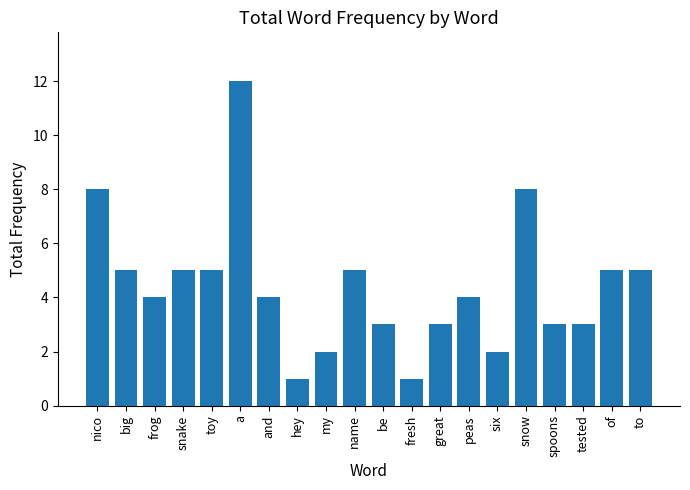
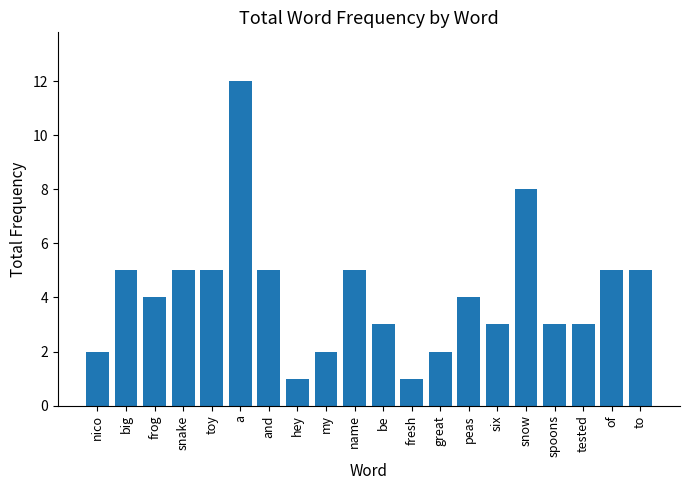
  {
-   "nico": 8,
+   "nico": 2,
    "big": 5,
    "frog": 4,
    "snake": 5,
    "toy": 5,
    "a": 12,
-   "and": 4,
+   "and": 5,
    "hey": 1,
    "my": 2,
    "name": 5,
    "be": 3,
    "fresh": 1,
-   "great": 3,
+   "great": 2,
    "peas": 4,
-   "six": 2,
+   "six": 3,
    "snow": 8,
    "spoons": 3,
    "tested": 3,
    "of": 5,
    "to": 5
  }
